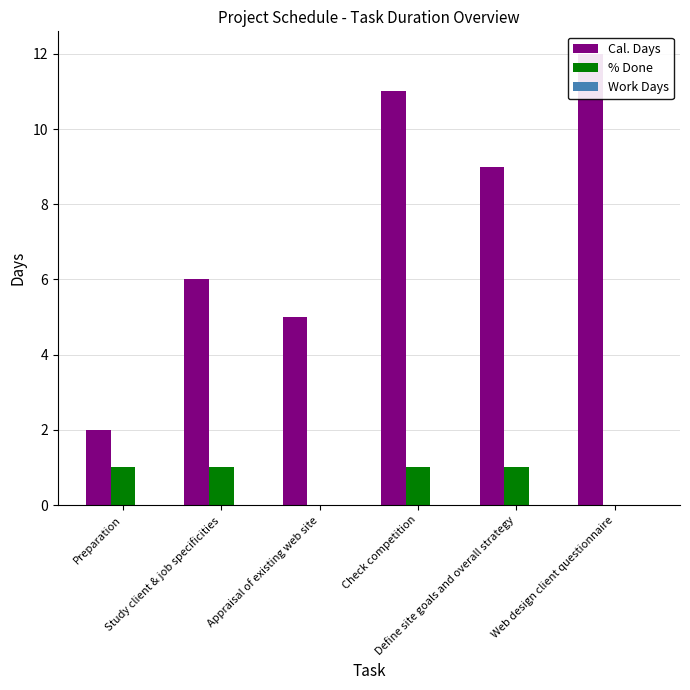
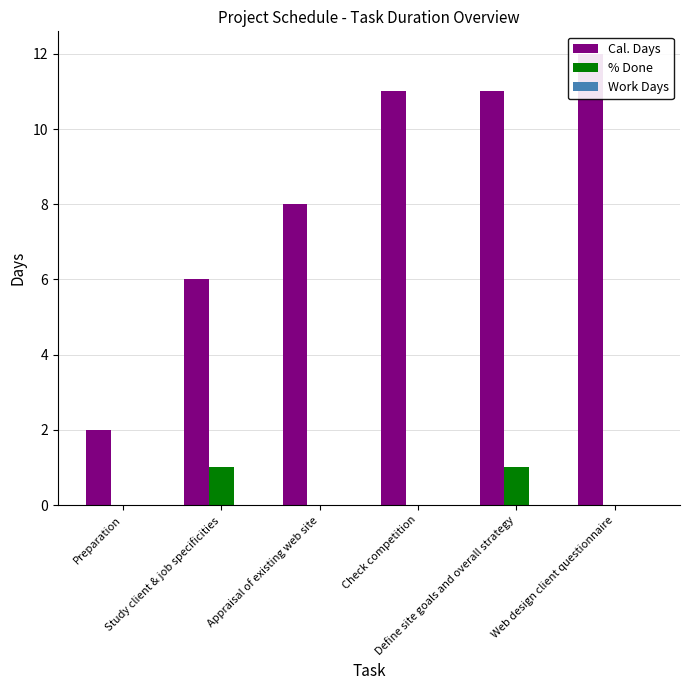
  {
    "Cal. Days": {
      "Preparation": 2,
      "Study client & job specificities": 6,
-     "Appraisal of existing web site": 5,
+     "Appraisal of existing web site": 8,
      "Check competition": 11,
-     "Define site goals and overall strategy": 9
+     "Define site goals and overall strategy": 11
    },
    "% Done": {
-     "Preparation": 1,
+     "Preparation": 0,
      "Study client & job specificities": 1,
      "Appraisal of existing web site": 0,
-     "Check competition": 1,
+     "Check competition": 0,
      "Define site goals and overall strategy": 1,
      "Web design client questionnaire": 0
    },
    "Work Days": {
      "Preparation": 0,
      "Study client & job specificities": 0,
      "Appraisal of existing web site": 0,
      "Check competition": 0,
      "Define site goals and overall strategy": 0,
      "Web design client questionnaire": 0
    }
  }
